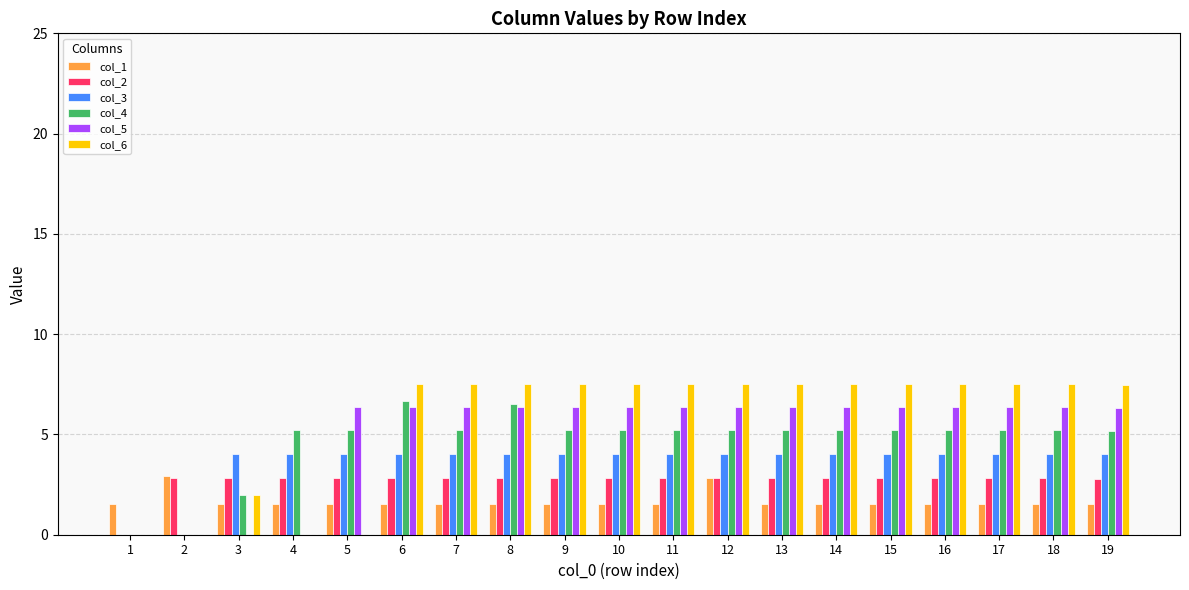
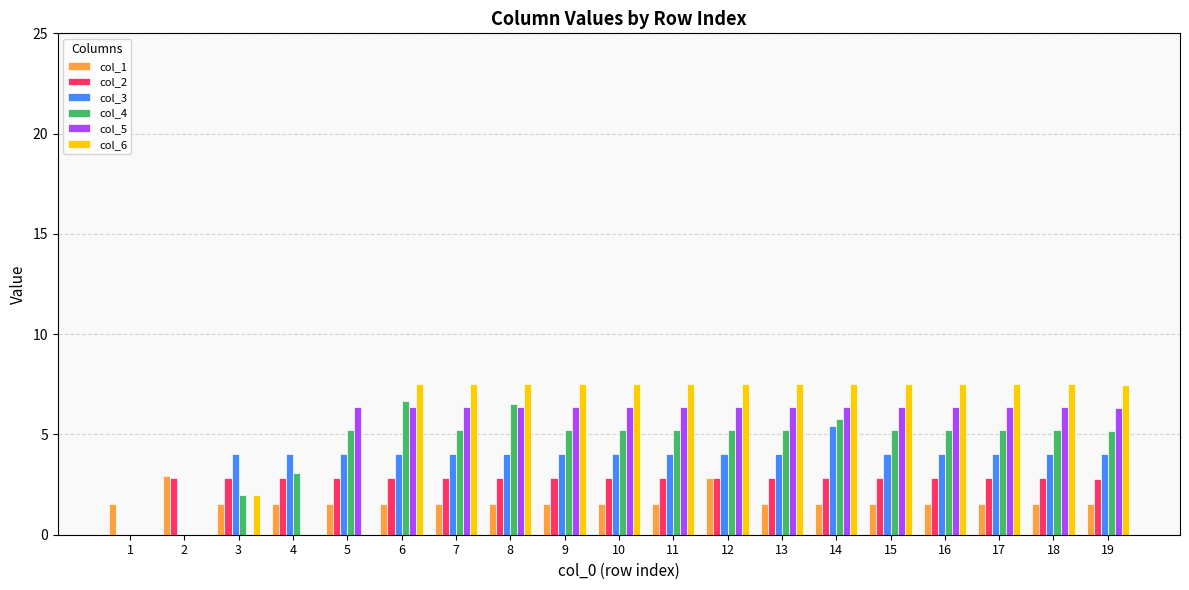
  {
    "col_1": {
      "1": 1.6,
      "2": 3.0,
      "3": 1.6,
      "4": 1.6,
      "5": 1.6,
      "6": 1.6,
      "7": 1.6,
      "8": 1.6,
      "9": 1.6,
      "10": 1.6,
      "11": 1.6,
      "12": 2.8,
      "13": 1.6,
      "14": 1.6,
      "15": 1.6,
      "16": 1.6,
      "17": 1.6,
      "18": 1.6,
      "19": 1.5
    },
    "col_2": {
      "1": 0.0,
      "2": 2.8,
      "3": 2.8,
      "4": 2.8,
      "5": 2.8,
      "6": 2.8,
      "7": 2.8,
      "8": 2.8,
      "9": 2.8,
      "10": 2.8,
      "11": 2.8,
      "12": 2.8,
      "13": 2.8,
      "14": 2.8,
      "15": 2.8,
      "16": 2.8,
      "17": 2.8,
      "18": 2.8,
      "19": 2.8
    },
    "col_3": {
      "1": 0.0,
      "2": 0.0,
      "3": 4.0,
      "4": 4.0,
      "5": 4.0,
      "6": 4.0,
      "7": 4.0,
      "8": 4.0,
      "9": 4.0,
      "10": 4.0,
      "11": 4.0,
      "12": 4.0,
      "13": 4.0,
-     "14": 4.0,
+     "14": 5.4,
      "15": 4.0,
      "16": 4.0,
      "17": 4.0,
      "18": 4.0,
      "19": 4.0
    },
    "col_4": {
      "1": 0.0,
      "2": 0.0,
      "3": 2.0,
-     "4": 5.2,
+     "4": 3.1,
      "5": 5.2,
      "6": 6.7,
      "7": 5.2,
      "8": 6.5,
      "9": 5.2,
      "10": 5.2,
      "11": 5.2,
      "12": 5.2,
      "13": 5.2,
-     "14": 5.2,
+     "14": 5.8,
      "15": 5.2,
      "16": 5.2,
      "17": 5.2,
      "18": 5.2,
      "19": 5.2
    },
    "col_5": {
      "1": 0.0,
      "2": 0.0,
      "3": 0.0,
      "4": 0.0,
      "5": 6.4,
      "6": 6.4,
      "7": 6.4,
      "8": 6.4,
      "9": 6.4,
      "10": 6.4,
      "11": 6.4,
      "12": 6.4,
      "13": 6.4,
      "14": 6.4,
      "15": 6.4,
      "16": 6.4,
      "17": 6.4,
      "18": 6.4,
      "19": 6.3
    },
    "col_6": {
      "1": 0.0,
      "2": 0.0,
      "3": 2.0,
      "4": 0.0,
      "5": 0.0,
      "6": 7.5,
      "7": 7.5,
      "8": 7.5,
      "9": 7.5,
      "10": 7.5,
      "11": 7.5,
      "12": 7.5,
      "13": 7.5,
      "14": 7.5,
      "15": 7.5,
      "16": 7.5,
      "17": 7.5,
      "18": 7.5,
      "19": 7.5
    }
  }
